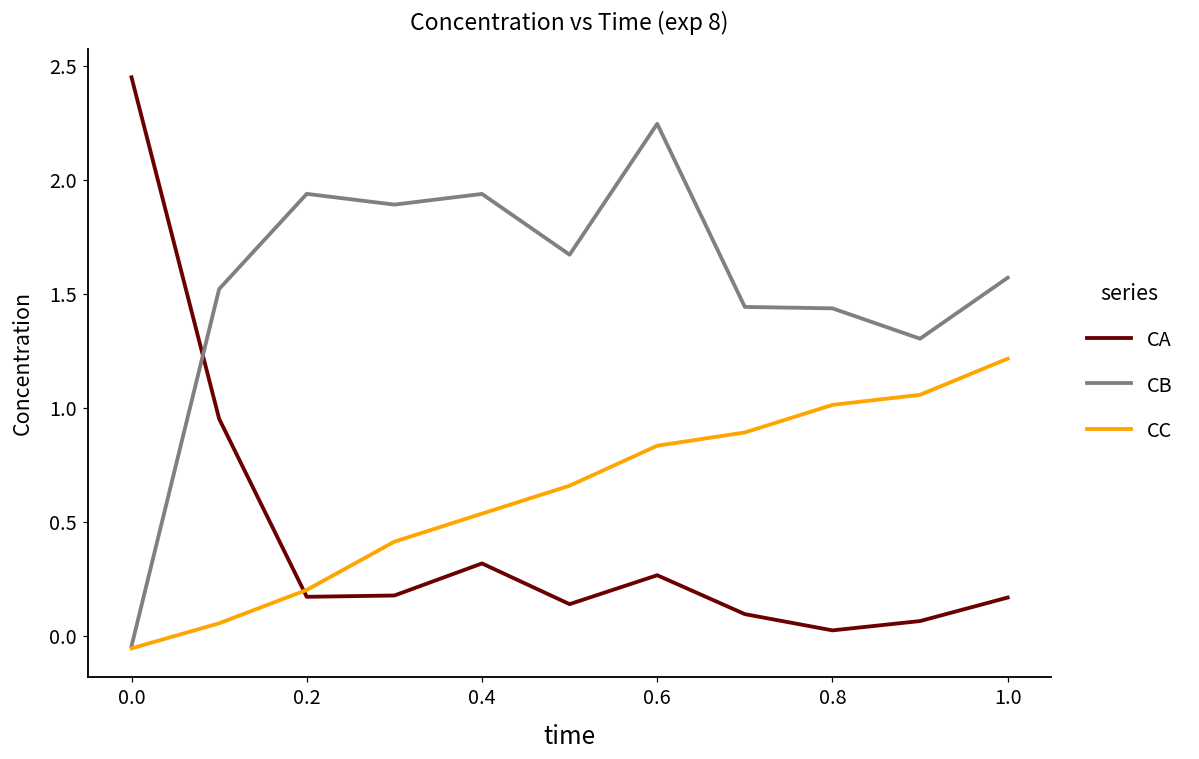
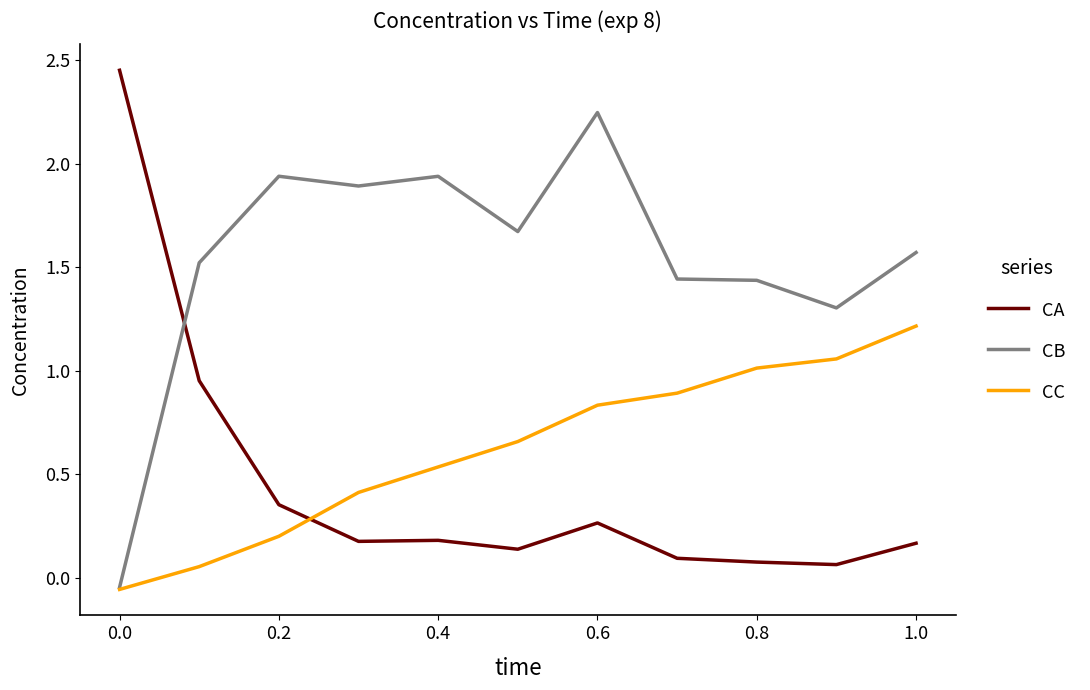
  {
    "CA": {
      "0.0": 2.45,
-     "0.2": 0.17,
-     "0.4": 0.32,
+     "0.2": 0.35,
+     "0.4": 0.18,
      "0.6": 0.27,
-     "0.8": 0.02,
+     "0.8": 0.08,
      "1.0": 0.17
    },
    "CB": {
      "0.2": 1.94,
      "0.4": 1.94,
      "0.6": 2.25,
      "0.8": 1.44,
      "1.0": 1.57
    },
    "CC": {
      "0.2": 0.20,
      "0.4": 0.54,
      "0.6": 0.83,
      "0.8": 1.01,
      "1.0": 1.22
    }
  }
